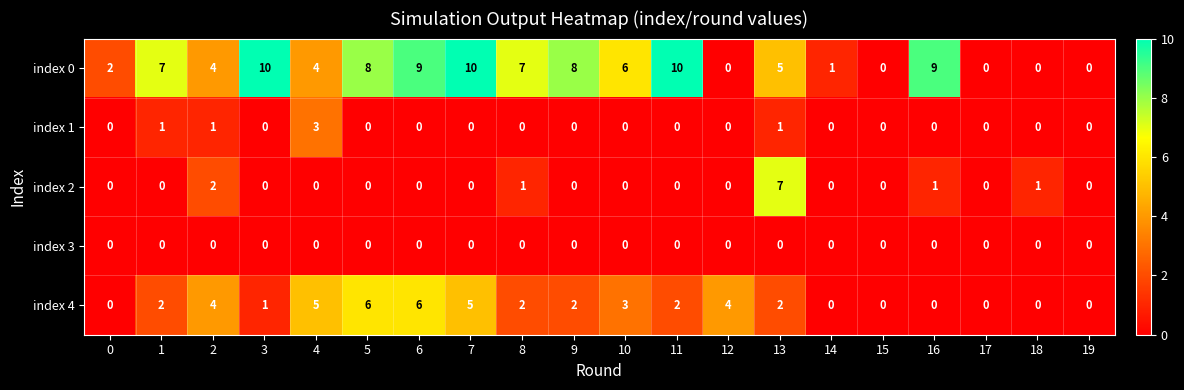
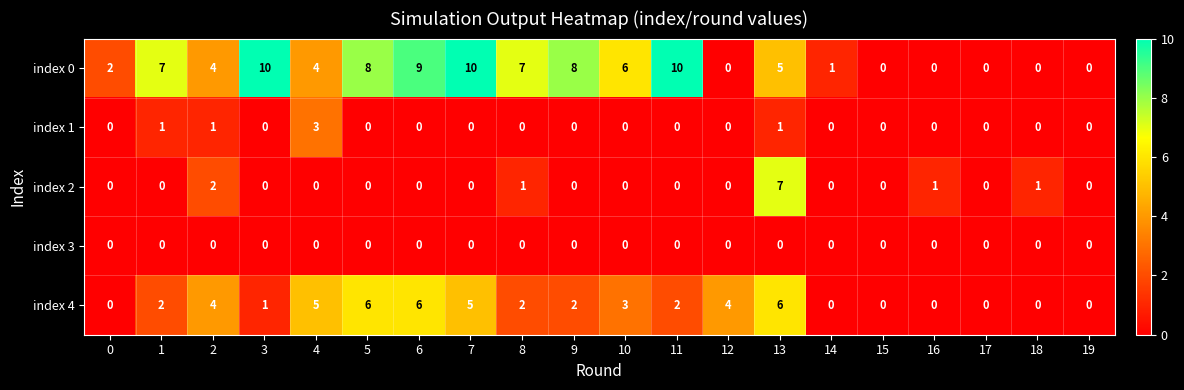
  {
    "index 0": {
      "0": 2,
      "1": 7,
      "2": 4,
      "3": 10,
      "4": 4,
      "5": 8,
      "6": 9,
      "7": 10,
      "8": 7,
      "9": 8,
      "10": 6,
      "11": 10,
      "12": 0,
      "13": 5,
      "14": 1,
      "15": 0,
-     "16": 9,
+     "16": 0,
      "17": 0,
      "18": 0,
      "19": 0
    },
    "index 1": {
      "0": 0,
      "1": 1,
      "2": 1,
      "3": 0,
      "4": 3,
      "5": 0,
      "6": 0,
      "7": 0,
      "8": 0,
      "9": 0,
      "10": 0,
      "11": 0,
      "12": 0,
      "13": 1,
      "14": 0,
      "15": 0,
      "16": 0,
      "17": 0,
      "18": 0,
      "19": 0
    },
    "index 2": {
      "0": 0,
      "1": 0,
      "2": 2,
      "3": 0,
      "4": 0,
      "5": 0,
      "6": 0,
      "7": 0,
      "8": 1,
      "9": 0,
      "10": 0,
      "11": 0,
      "12": 0,
      "13": 7,
      "14": 0,
      "15": 0,
      "16": 1,
      "17": 0,
      "18": 1,
      "19": 0
    },
    "index 3": {
      "0": 0,
      "1": 0,
      "2": 0,
      "3": 0,
      "4": 0,
      "5": 0,
      "6": 0,
      "7": 0,
      "8": 0,
      "9": 0,
      "10": 0,
      "11": 0,
      "12": 0,
      "13": 0,
      "14": 0,
      "15": 0,
      "16": 0,
      "17": 0,
      "18": 0,
      "19": 0
    },
    "index 4": {
      "0": 0,
      "1": 2,
      "2": 4,
      "3": 1,
      "4": 5,
      "5": 6,
      "6": 6,
      "7": 5,
      "8": 2,
      "9": 2,
      "10": 3,
      "11": 2,
      "12": 4,
-     "13": 2,
+     "13": 6,
      "14": 0,
      "15": 0,
      "16": 0,
      "17": 0,
      "18": 0,
      "19": 0
    }
  }
